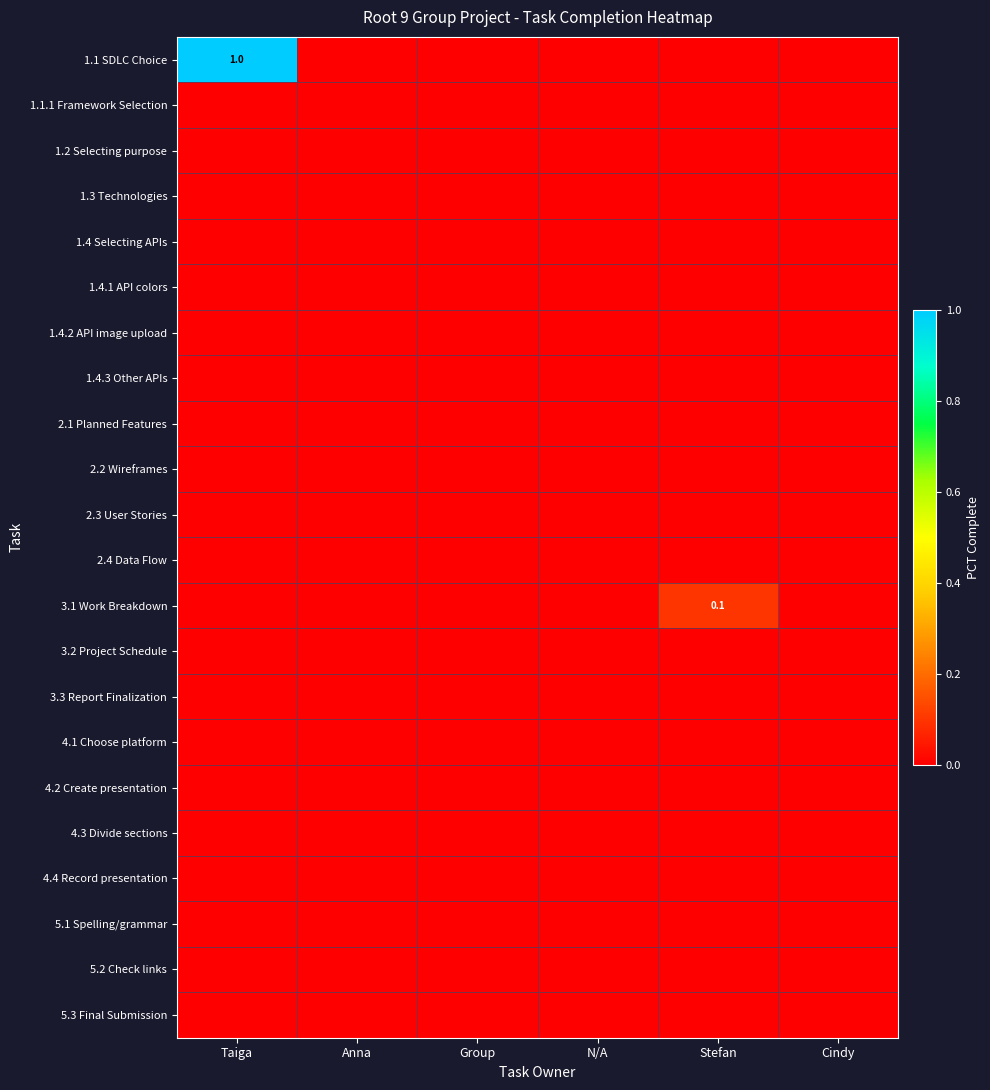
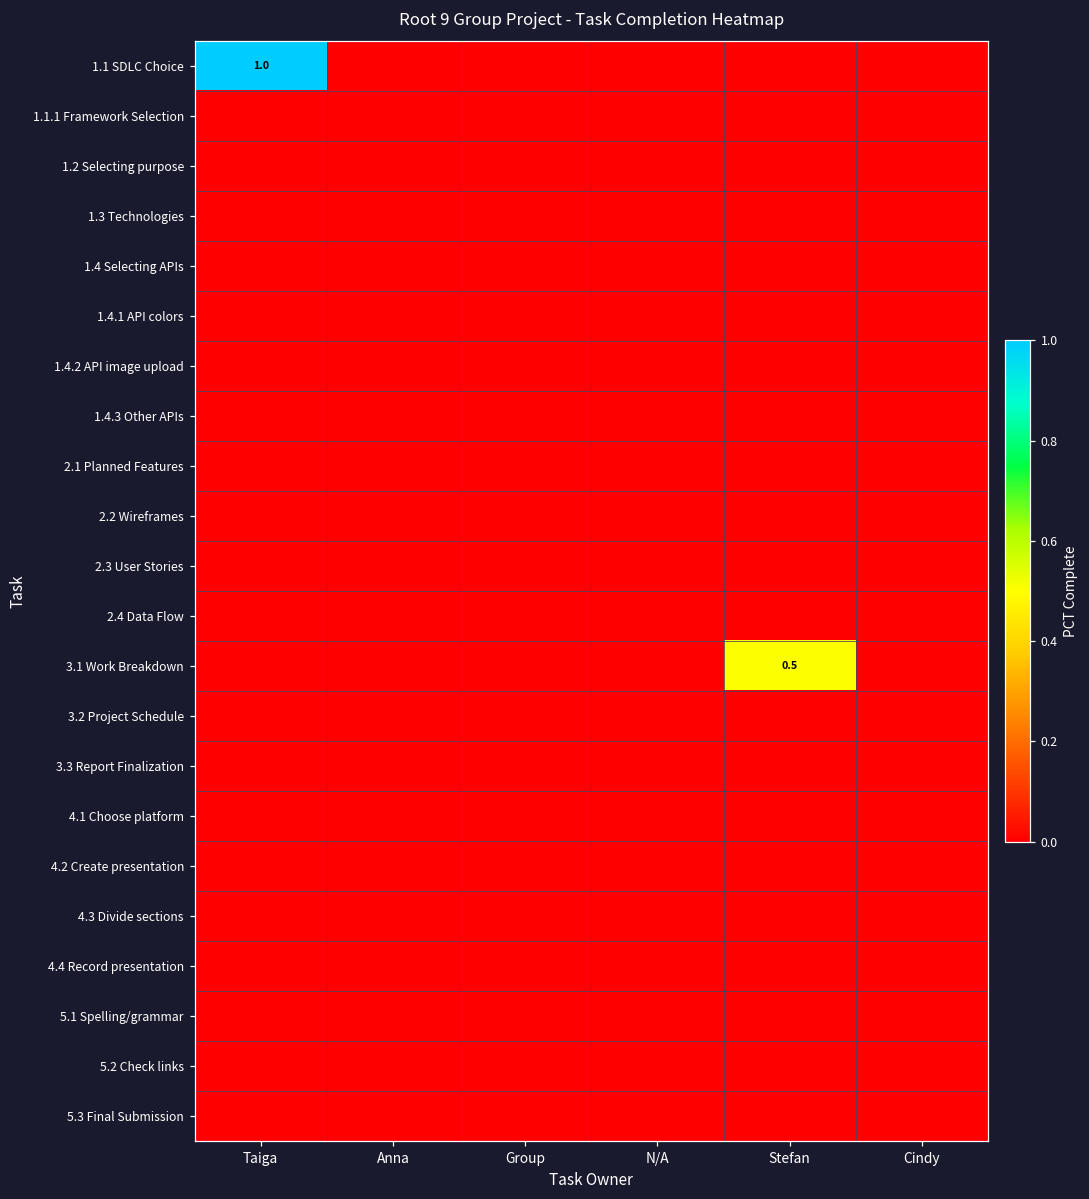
  {
    "1.1 SDLC Choice": {
      "Taiga": 1.0
    },
    "3.1 Work Breakdown": {
-     "Stefan": 0.1
+     "Stefan": 0.5
    }
  }
